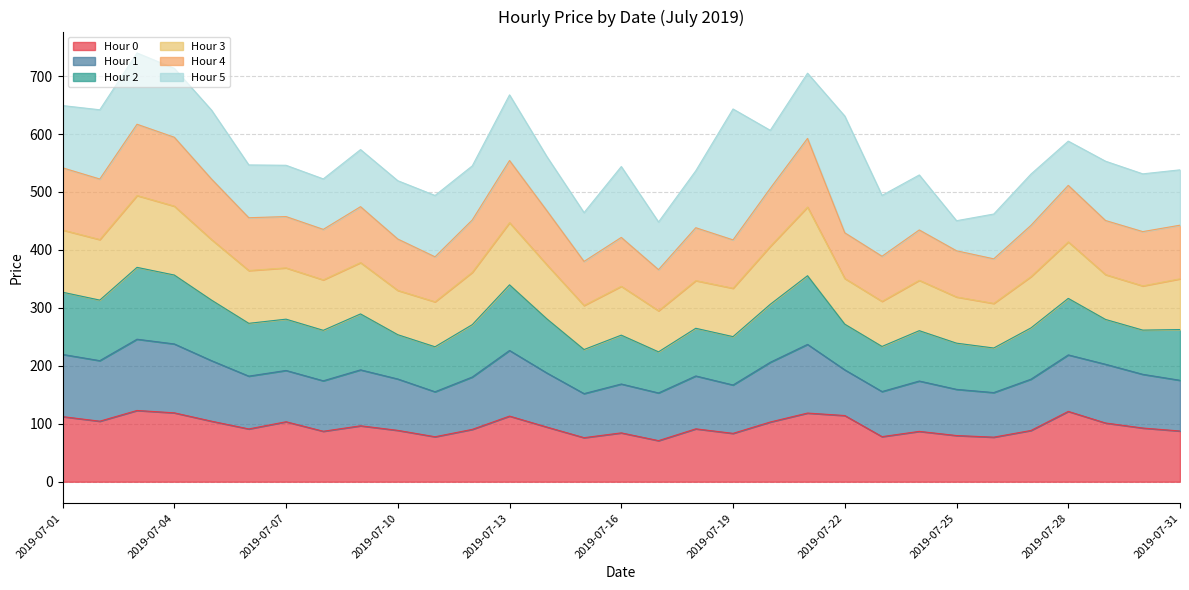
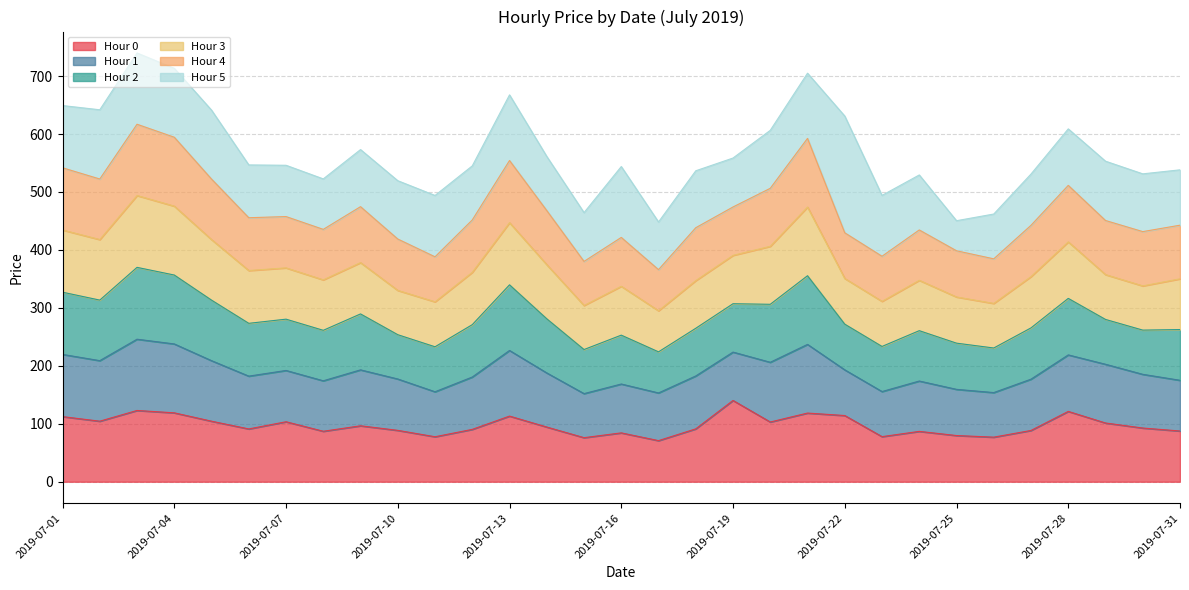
  {
    "Hour 0": {
      "2019-07-01": 110,
      "2019-07-04": 120,
      "2019-07-07": 100,
      "2019-07-10": 90,
      "2019-07-13": 110,
      "2019-07-16": 80,
-     "2019-07-19": 80,
+     "2019-07-19": 140,
      "2019-07-22": 110,
      "2019-07-25": 80,
      "2019-07-28": 120,
      "2019-07-31": 90
    },
    "Hour 5": {
      "2019-07-01": 110,
      "2019-07-07": 90,
      "2019-07-10": 100,
      "2019-07-13": 110,
      "2019-07-16": 120,
-     "2019-07-19": 230,
+     "2019-07-19": 80,
      "2019-07-22": 200,
      "2019-07-25": 50,
-     "2019-07-28": 80,
+     "2019-07-28": 100,
      "2019-07-31": 100
    }
  }
